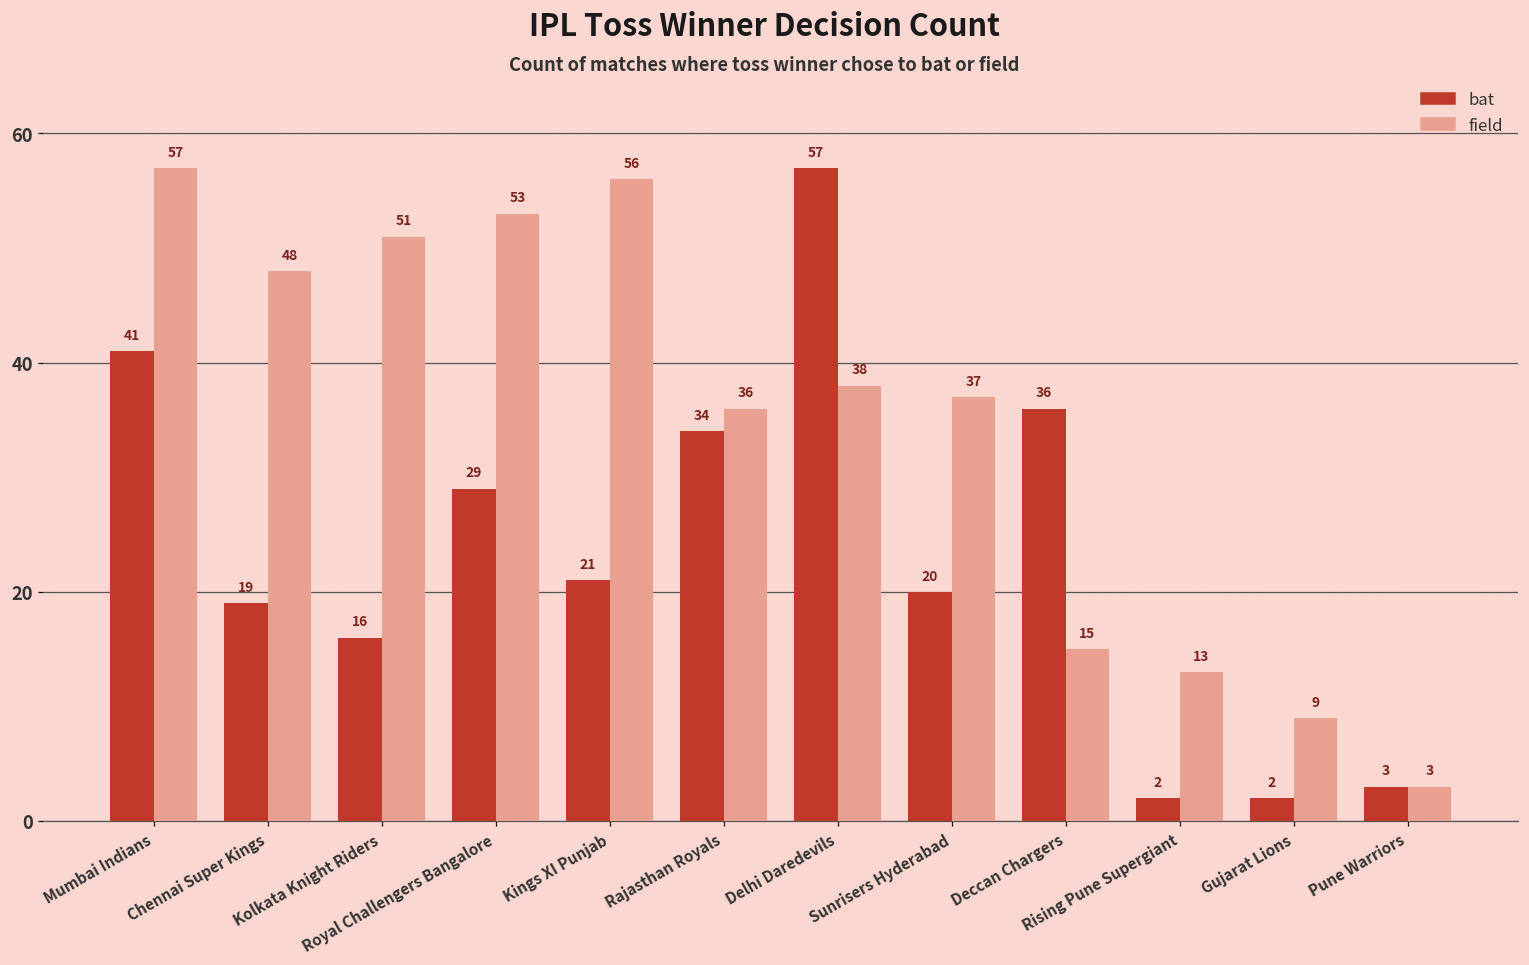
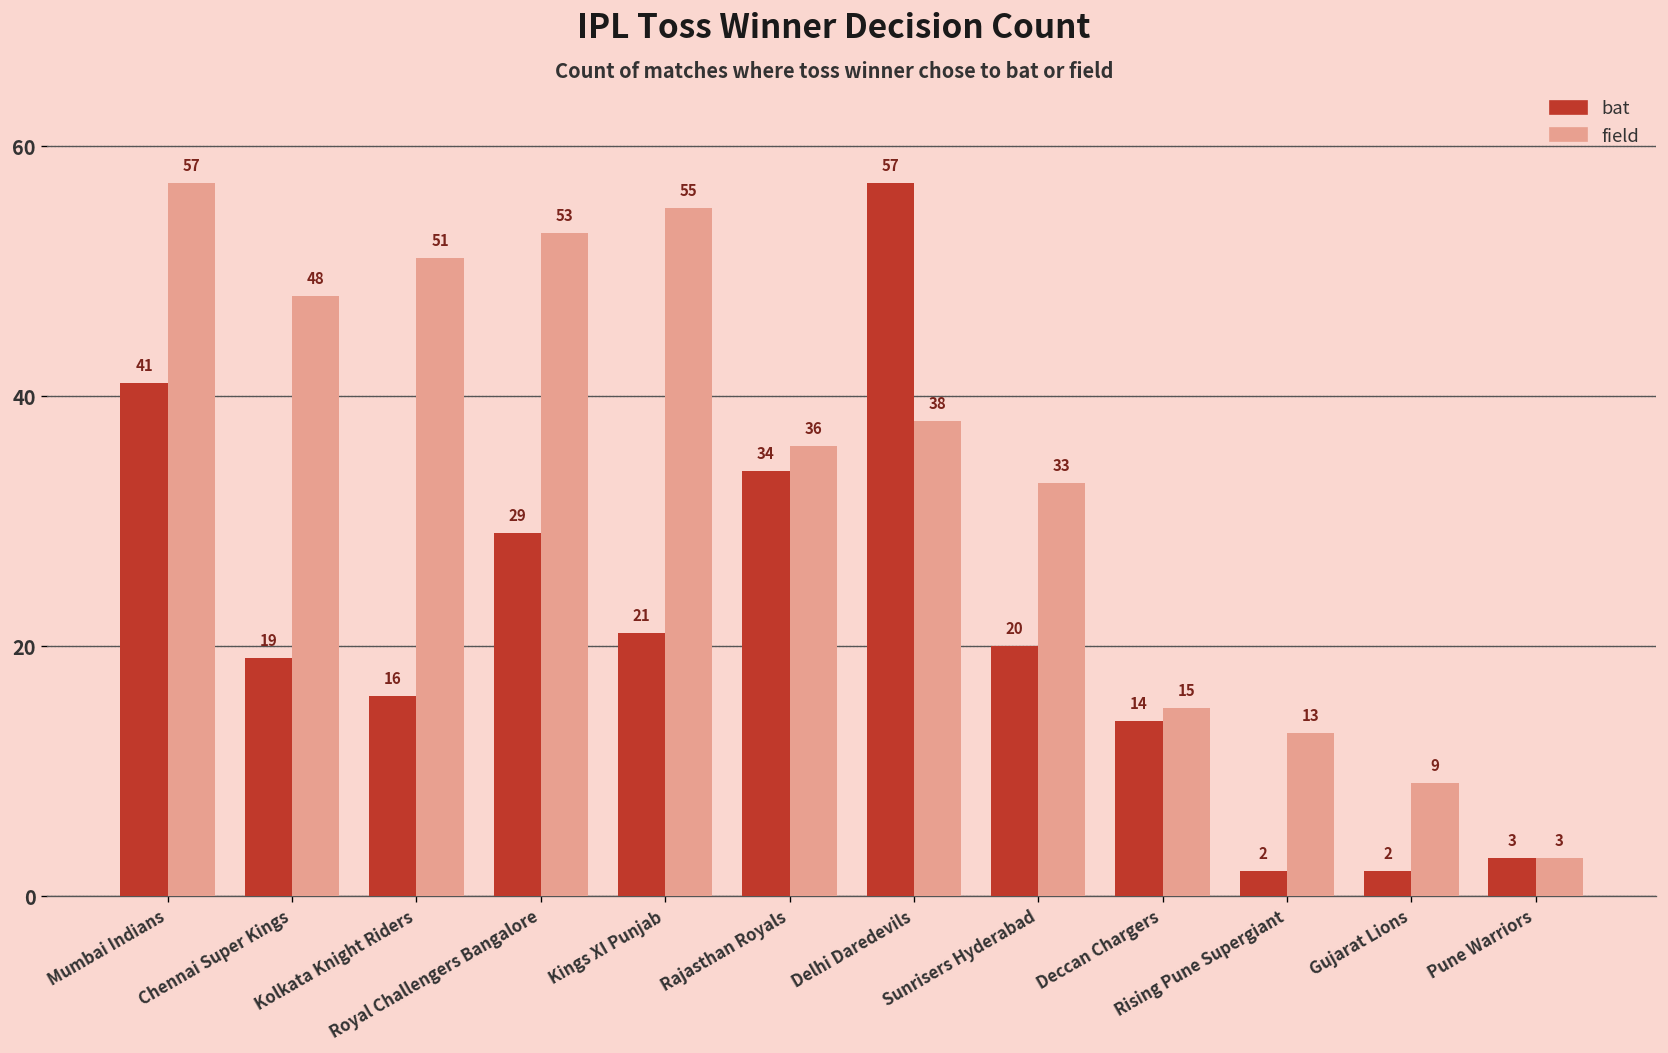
  {
    "bat": {
      "Mumbai Indians": 41,
      "Chennai Super Kings": 19,
      "Kolkata Knight Riders": 16,
      "Royal Challengers Bangalore": 29,
      "Kings XI Punjab": 21,
      "Rajasthan Royals": 34,
      "Delhi Daredevils": 57,
      "Sunrisers Hyderabad": 20,
-     "Deccan Chargers": 36,
+     "Deccan Chargers": 14,
      "Rising Pune Supergiant": 2,
      "Gujarat Lions": 2,
      "Pune Warriors": 3
    },
    "field": {
      "Mumbai Indians": 57,
      "Chennai Super Kings": 48,
      "Kolkata Knight Riders": 51,
      "Royal Challengers Bangalore": 53,
-     "Kings XI Punjab": 56,
+     "Kings XI Punjab": 55,
      "Rajasthan Royals": 36,
      "Delhi Daredevils": 38,
-     "Sunrisers Hyderabad": 37,
+     "Sunrisers Hyderabad": 33,
      "Deccan Chargers": 15,
      "Rising Pune Supergiant": 13,
      "Gujarat Lions": 9,
      "Pune Warriors": 3
    }
  }
